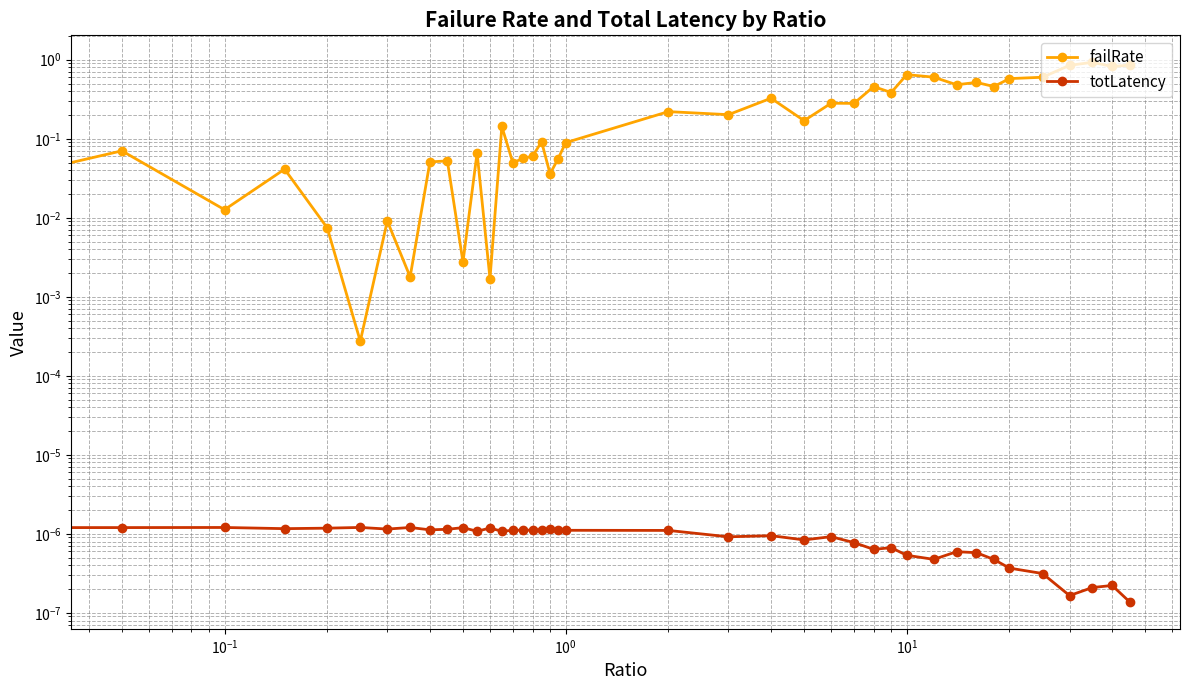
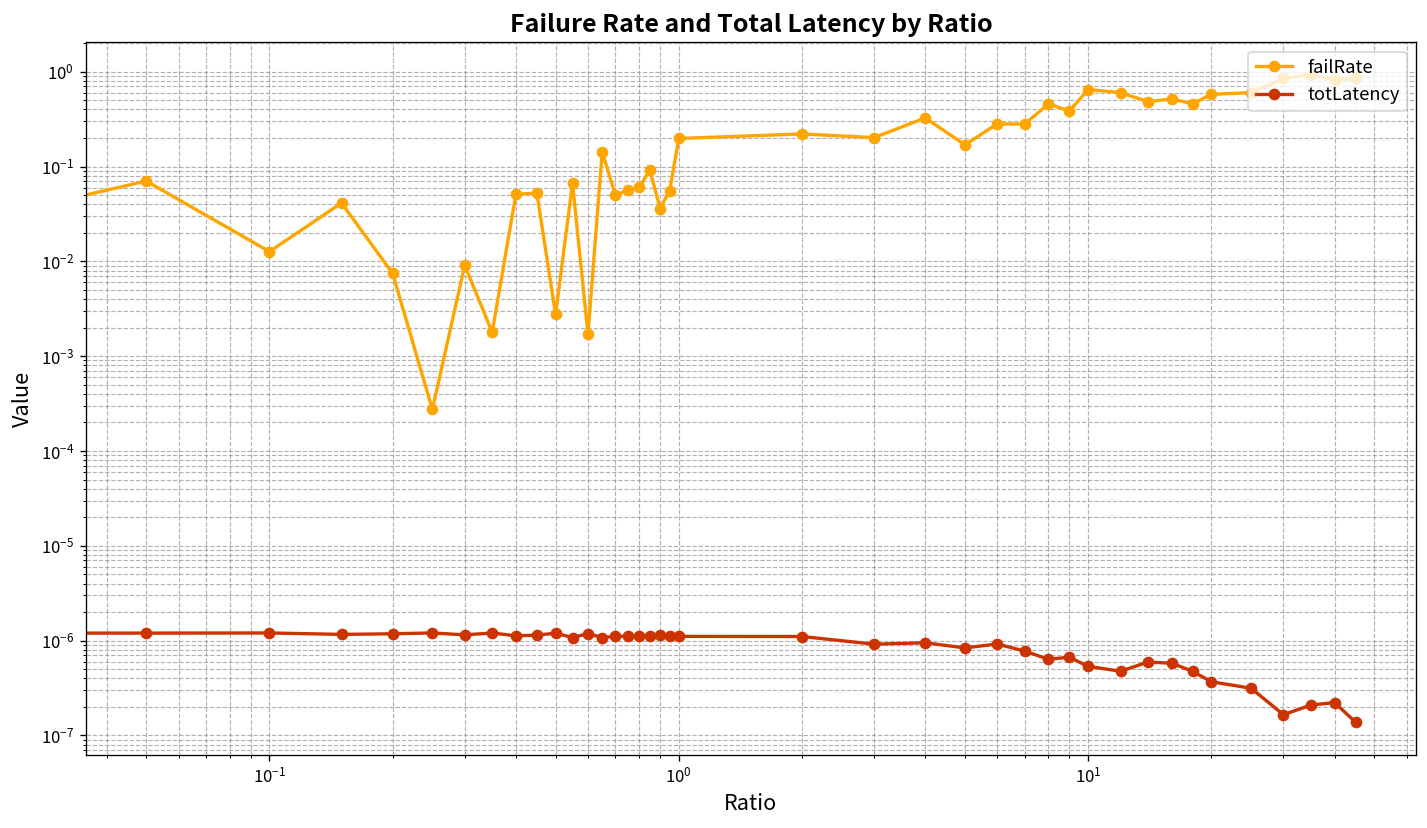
  {
    "failRate": {
      "10^-1": 0.013,
-     "10^0": 0.09,
+     "10^0": 0.20,
      "10^1": 0.6
    },
    "totLatency": {
      "10^-1": 0.0000012,
      "10^0": 0.0000011,
      "10^1": 0.0000005
    }
  }
